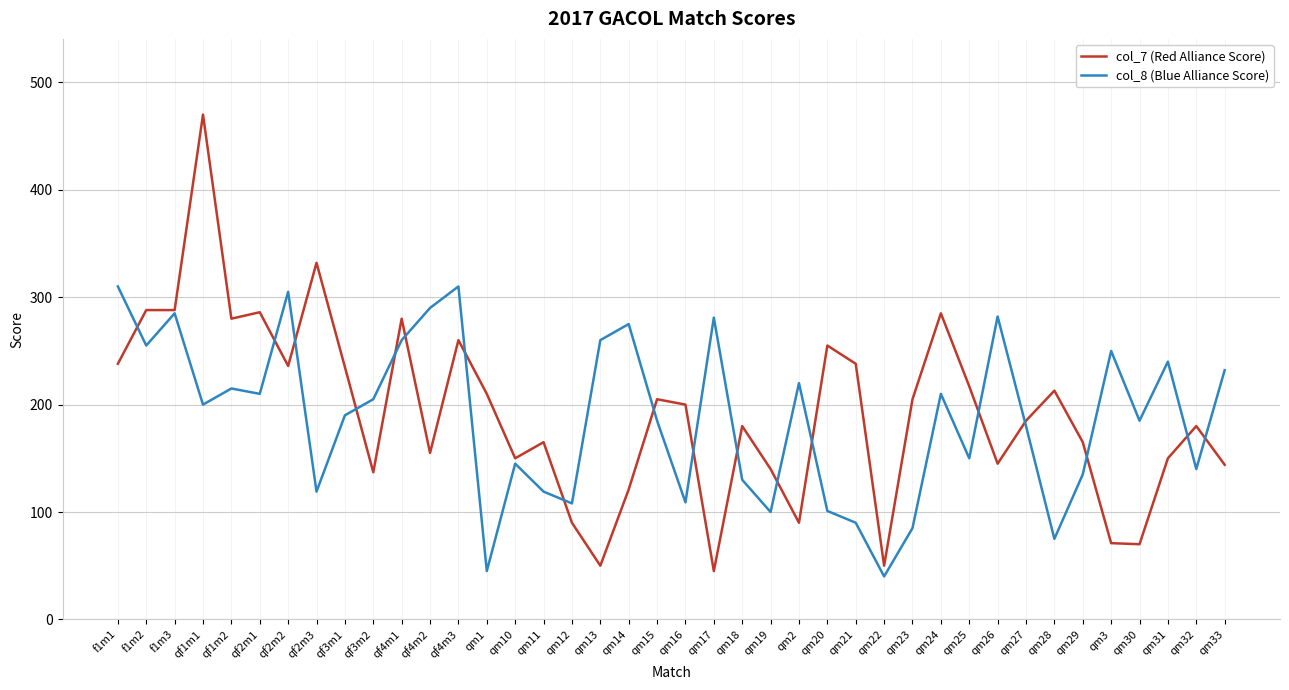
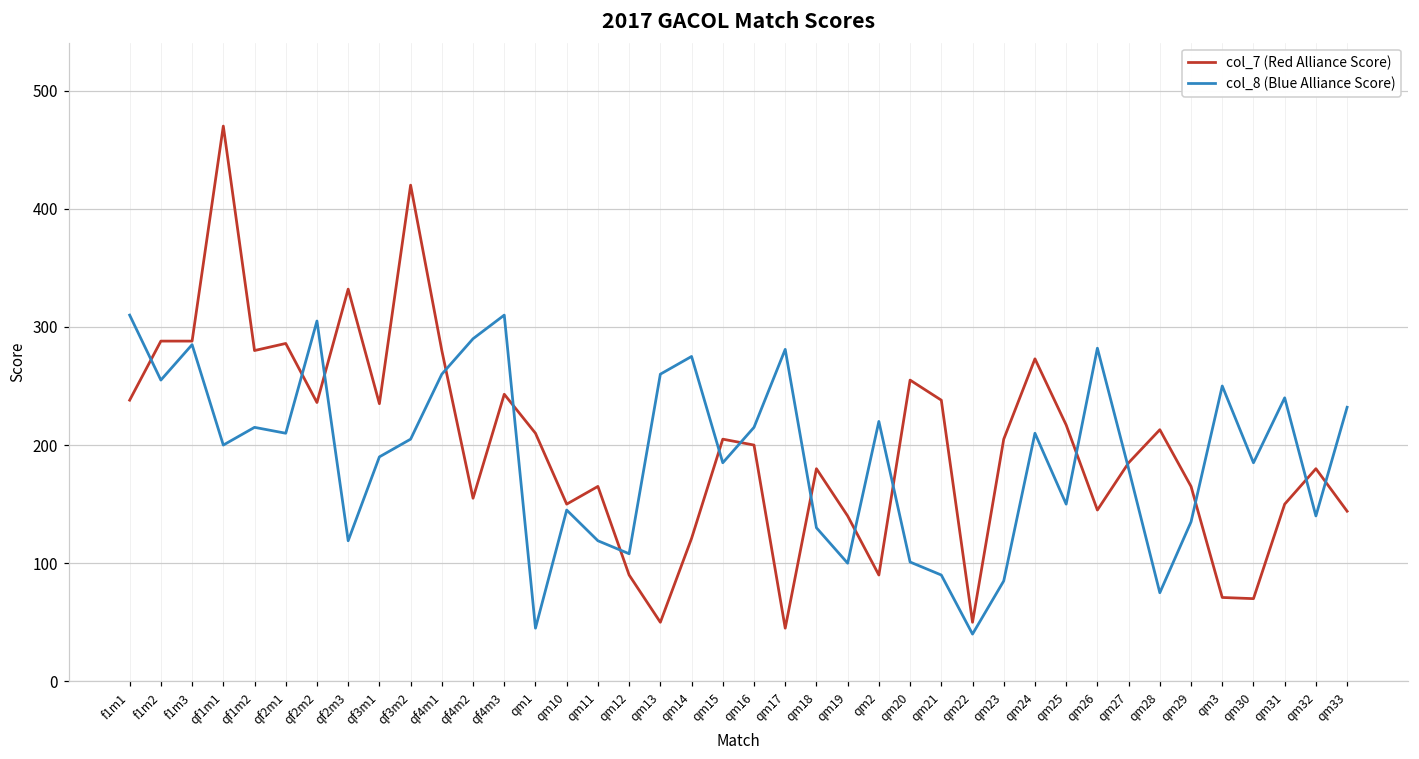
  {
    "col_7 (Red Alliance Score)": {
      "f1m1": 238,
      "f1m2": 288,
      "f1m3": 288,
      "qf1m1": 470,
      "qf1m2": 280,
      "qf2m1": 286,
      "qf2m2": 236,
      "qf2m3": 332,
      "qf3m1": 235,
-     "qf3m2": 137,
+     "qf3m2": 420,
      "qf4m1": 280,
      "qf4m2": 155,
-     "qf4m3": 260,
+     "qf4m3": 243,
      "qm1": 210,
      "qm10": 150,
      "qm11": 165,
      "qm12": 90,
      "qm13": 50,
      "qm14": 121,
      "qm15": 205,
      "qm16": 200,
      "qm17": 45,
      "qm18": 180,
      "qm19": 140,
      "qm2": 90,
      "qm20": 255,
      "qm21": 238,
      "qm22": 50,
      "qm23": 205,
-     "qm24": 285,
+     "qm24": 273,
      "qm25": 217,
      "qm26": 145,
      "qm27": 185,
      "qm28": 213,
      "qm29": 165,
      "qm3": 71,
      "qm30": 70,
      "qm31": 150,
      "qm32": 180,
      "qm33": 144
    },
    "col_8 (Blue Alliance Score)": {
      "f1m1": 310,
      "f1m2": 255,
      "f1m3": 285,
      "qf1m1": 200,
      "qf1m2": 215,
      "qf2m1": 210,
      "qf2m2": 305,
      "qf2m3": 119,
      "qf3m1": 190,
      "qf3m2": 205,
      "qf4m1": 260,
      "qf4m2": 290,
      "qf4m3": 310,
      "qm1": 45,
      "qm10": 145,
      "qm11": 119,
      "qm12": 108,
      "qm13": 260,
      "qm14": 275,
      "qm15": 185,
-     "qm16": 109,
+     "qm16": 215,
      "qm17": 281,
      "qm18": 130,
      "qm19": 100,
      "qm2": 220,
      "qm20": 101,
      "qm21": 90,
      "qm22": 40,
      "qm23": 85,
      "qm24": 210,
      "qm25": 150,
      "qm26": 282,
      "qm27": 180,
      "qm28": 75,
      "qm29": 135,
      "qm3": 250,
      "qm30": 185,
      "qm31": 240,
      "qm32": 140,
      "qm33": 232
    }
  }
